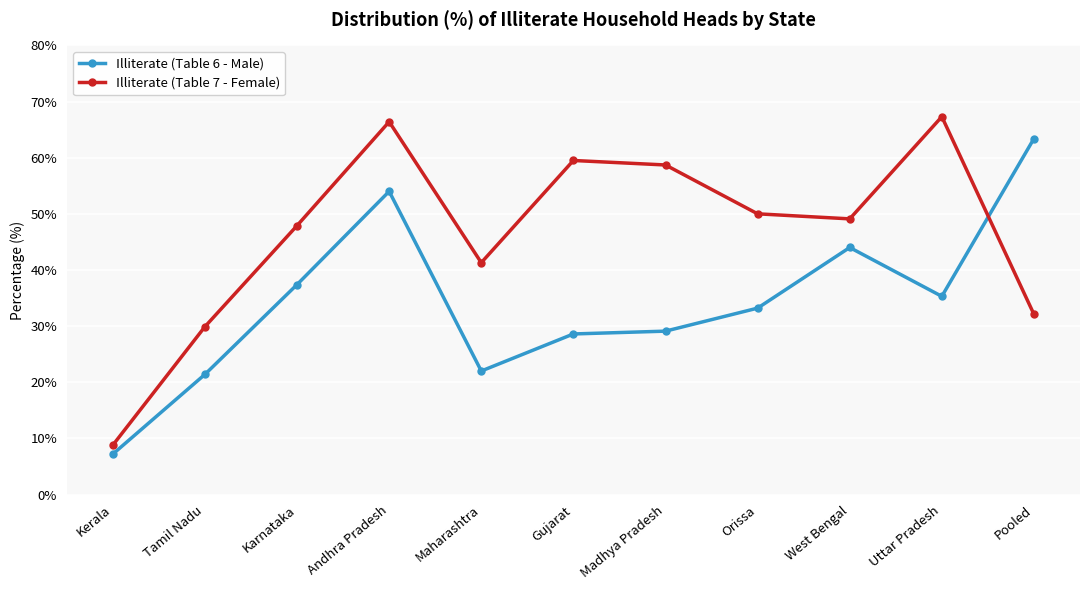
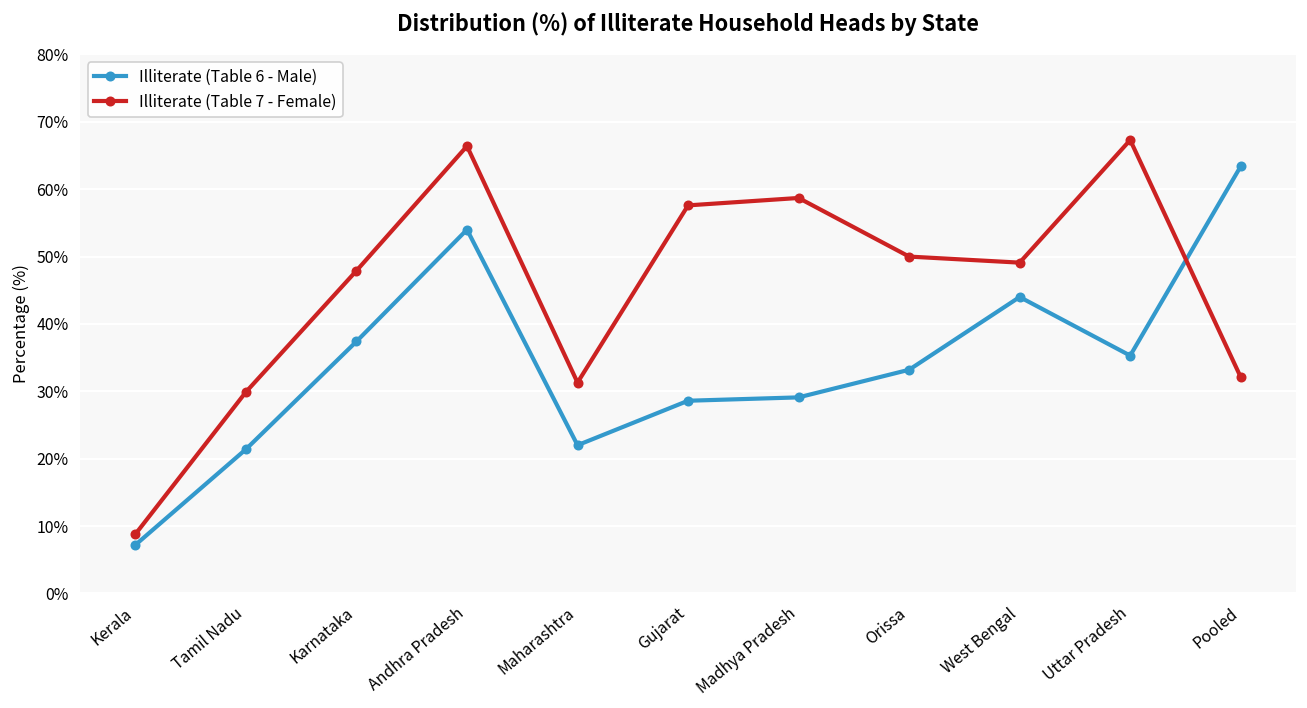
  {
    "Illiterate (Table 6 - Male)": {
      "Kerala": "7%",
      "Tamil Nadu": "21%",
      "Karnataka": "37%",
      "Andhra Pradesh": "54%",
      "Maharashtra": "22%",
      "Gujarat": "29%",
      "Madhya Pradesh": "29%",
      "Orissa": "33%",
      "West Bengal": "44%",
      "Uttar Pradesh": "35%",
      "Pooled": "63%"
    },
    "Illiterate (Table 7 - Female)": {
      "Kerala": "9%",
      "Tamil Nadu": "30%",
      "Karnataka": "48%",
      "Andhra Pradesh": "66%",
-     "Maharashtra": "41%",
-     "Gujarat": "60%",
+     "Maharashtra": "31%",
+     "Gujarat": "58%",
      "Madhya Pradesh": "59%",
      "Orissa": "50%",
      "West Bengal": "49%",
      "Uttar Pradesh": "67%",
      "Pooled": "32%"
    }
  }
